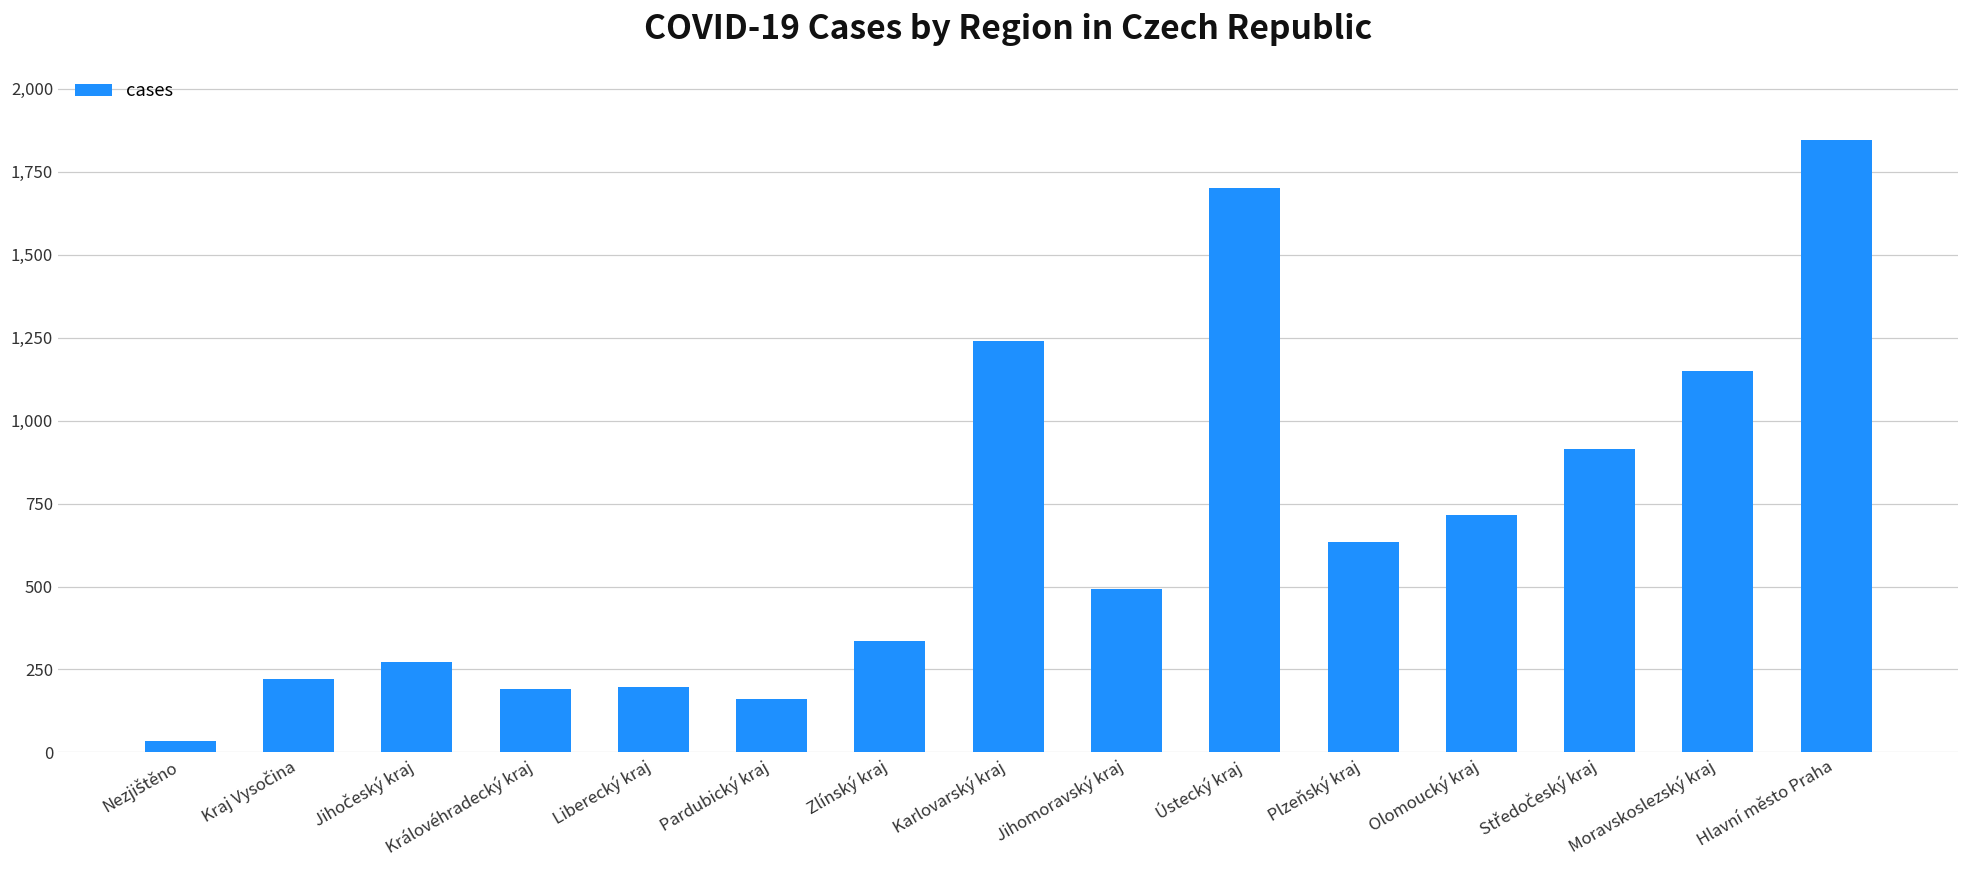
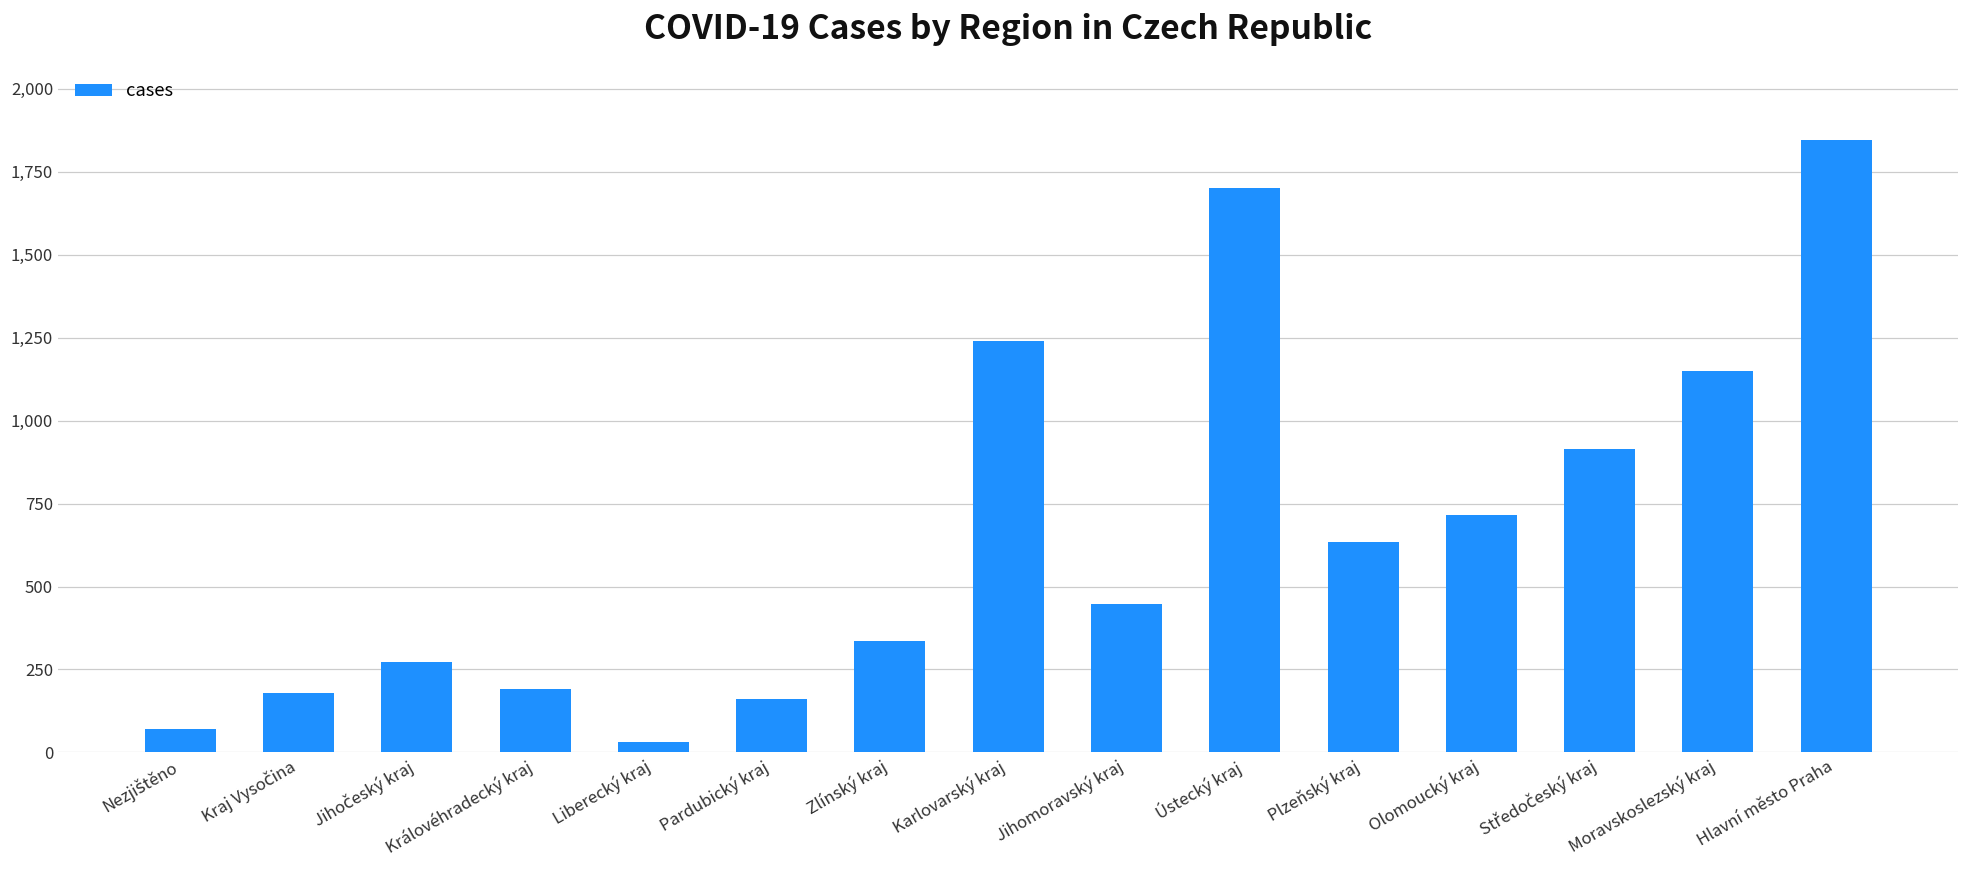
  {
-   "Nezjištěno": "30",
-   "Kraj Vysočina": "220",
+   "Nezjištěno": "70",
+   "Kraj Vysočina": "180",
    "Jihočeský kraj": "270",
    "Královéhradecký kraj": "190",
-   "Liberecký kraj": "200",
+   "Liberecký kraj": "30",
    "Pardubický kraj": "160",
    "Zlínský kraj": "340",
    "Karlovarský kraj": "1,240",
-   "Jihomoravský kraj": "490",
+   "Jihomoravský kraj": "450",
    "Ústecký kraj": "1,700",
    "Plzeňský kraj": "630",
    "Olomoucký kraj": "720",
    "Středočeský kraj": "910",
    "Moravskoslezský kraj": "1,150",
    "Hlavní město Praha": "1,850"
  }
